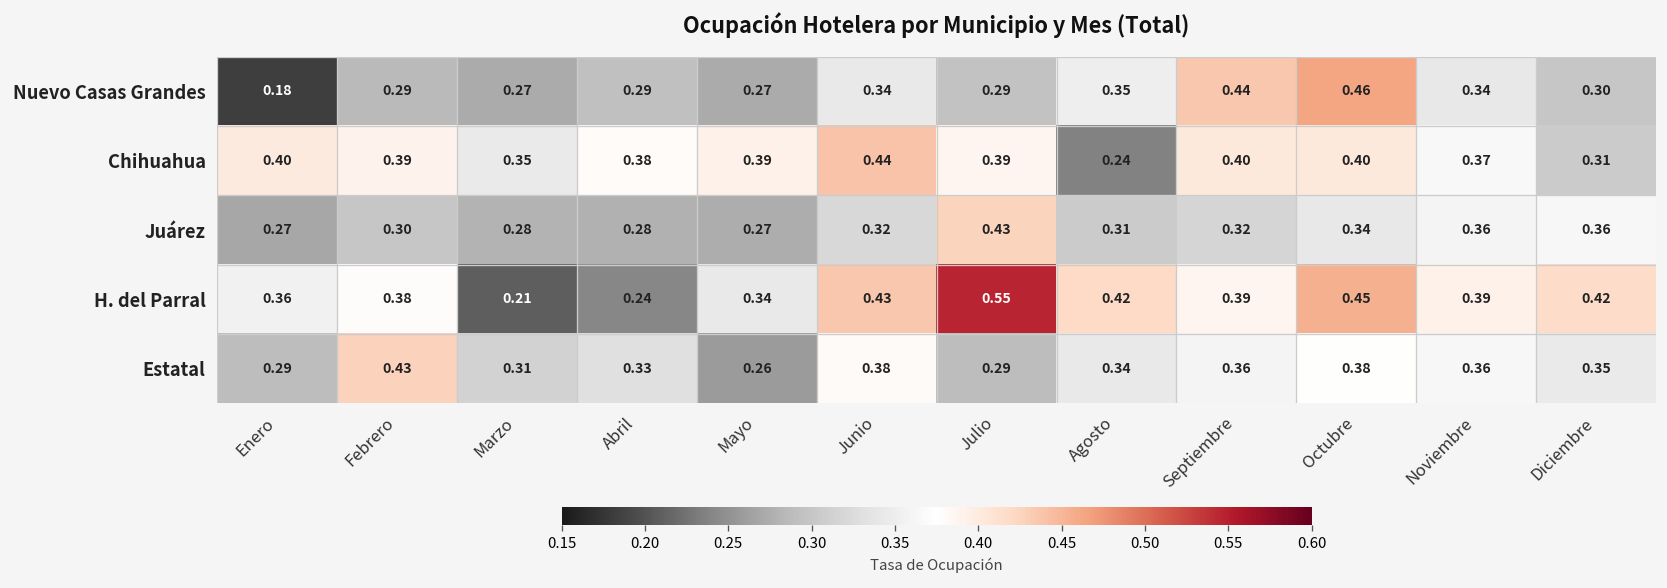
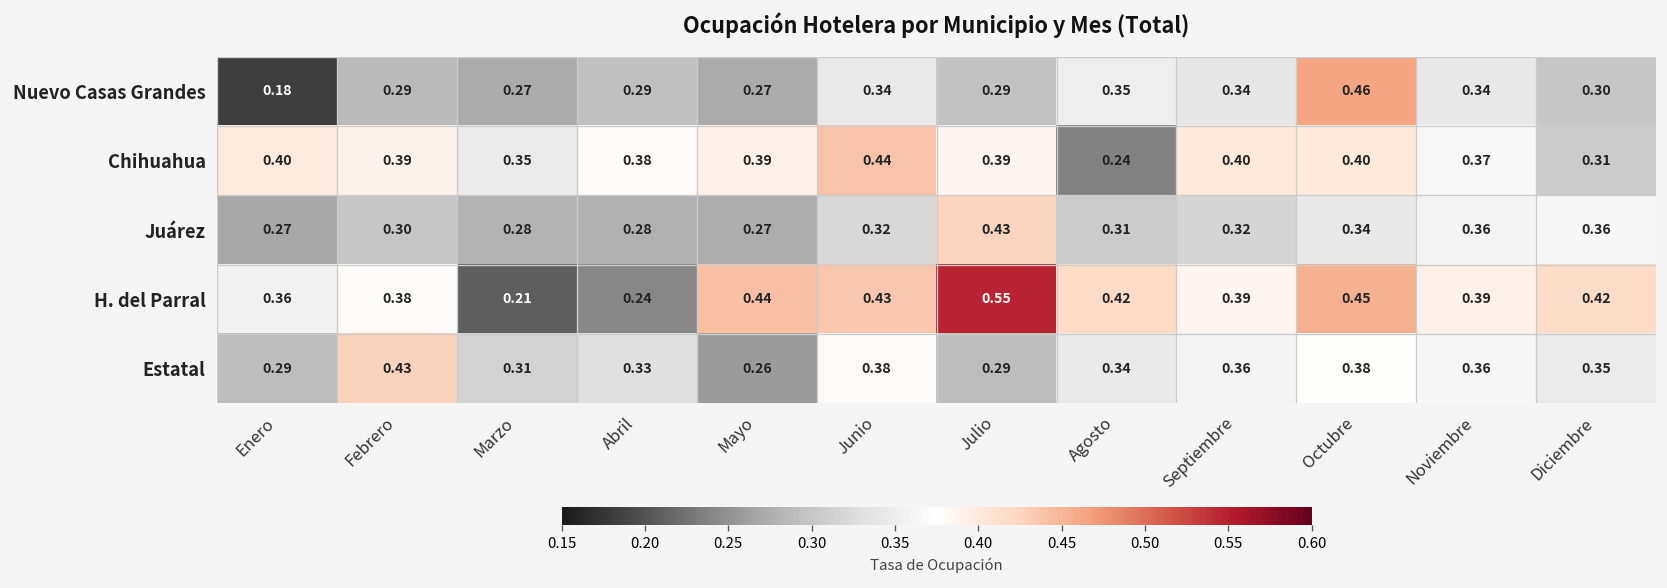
  {
    "Nuevo Casas Grandes": {
      "Enero": 0.18,
      "Febrero": 0.29,
      "Marzo": 0.27,
      "Abril": 0.29,
      "Mayo": 0.27,
      "Junio": 0.34,
      "Julio": 0.29,
      "Agosto": 0.35,
-     "Septiembre": 0.44,
+     "Septiembre": 0.34,
      "Octubre": 0.46,
      "Noviembre": 0.34,
      "Diciembre": 0.30
    },
    "Chihuahua": {
      "Enero": 0.40,
      "Febrero": 0.39,
      "Marzo": 0.35,
      "Abril": 0.38,
      "Mayo": 0.39,
      "Junio": 0.44,
      "Julio": 0.39,
      "Agosto": 0.24,
      "Septiembre": 0.40,
      "Octubre": 0.40,
      "Noviembre": 0.37,
      "Diciembre": 0.31
    },
    "Juárez": {
      "Enero": 0.27,
      "Febrero": 0.30,
      "Marzo": 0.28,
      "Abril": 0.28,
      "Mayo": 0.27,
      "Junio": 0.32,
      "Julio": 0.43,
      "Agosto": 0.31,
      "Septiembre": 0.32,
      "Octubre": 0.34,
      "Noviembre": 0.36,
      "Diciembre": 0.36
    },
    "H. del Parral": {
      "Enero": 0.36,
      "Febrero": 0.38,
      "Marzo": 0.21,
      "Abril": 0.24,
-     "Mayo": 0.34,
+     "Mayo": 0.44,
      "Junio": 0.43,
      "Julio": 0.55,
      "Agosto": 0.42,
      "Septiembre": 0.39,
      "Octubre": 0.45,
      "Noviembre": 0.39,
      "Diciembre": 0.42
    },
    "Estatal": {
      "Enero": 0.29,
      "Febrero": 0.43,
      "Marzo": 0.31,
      "Abril": 0.33,
      "Mayo": 0.26,
      "Junio": 0.38,
      "Julio": 0.29,
      "Agosto": 0.34,
      "Septiembre": 0.36,
      "Octubre": 0.38,
      "Noviembre": 0.36,
      "Diciembre": 0.35
    }
  }
